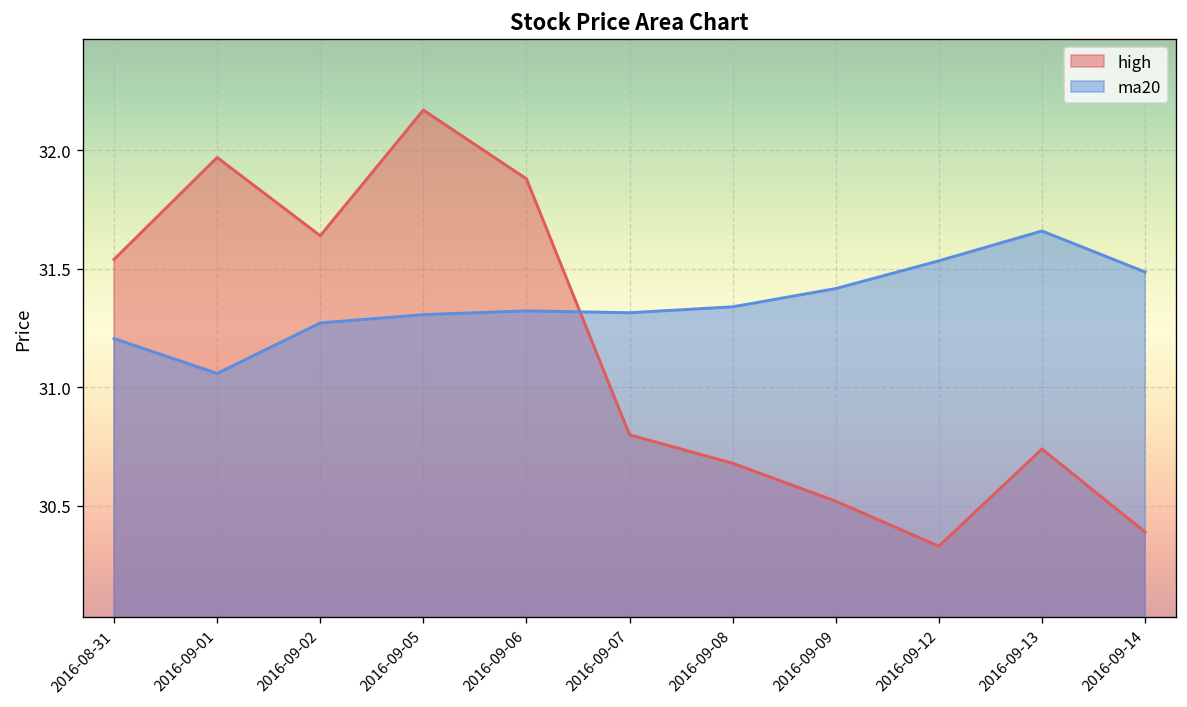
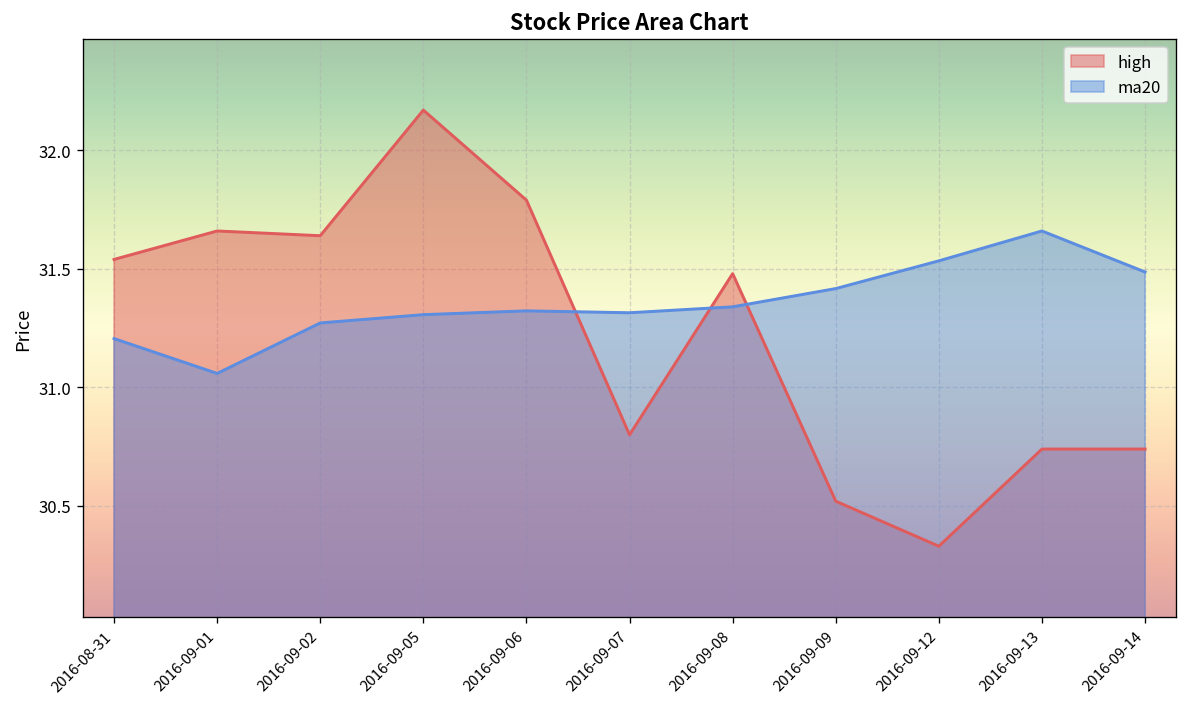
  {
    "high": {
      "2016-08-31": 31.54,
-     "2016-09-01": 31.97,
+     "2016-09-01": 31.66,
      "2016-09-02": 31.64,
      "2016-09-05": 32.17,
-     "2016-09-06": 31.88,
+     "2016-09-06": 31.79,
      "2016-09-07": 30.80,
-     "2016-09-08": 30.68,
+     "2016-09-08": 31.48,
      "2016-09-09": 30.52,
      "2016-09-12": 30.33,
      "2016-09-13": 30.74,
-     "2016-09-14": 30.39
+     "2016-09-14": 30.74
    },
    "ma20": {
      "2016-08-31": 31.21,
      "2016-09-01": 31.06,
      "2016-09-02": 31.27,
      "2016-09-05": 31.31,
      "2016-09-06": 31.32,
      "2016-09-07": 31.32,
      "2016-09-08": 31.34,
      "2016-09-09": 31.42,
      "2016-09-12": 31.53,
      "2016-09-13": 31.66,
      "2016-09-14": 31.49
    }
  }
